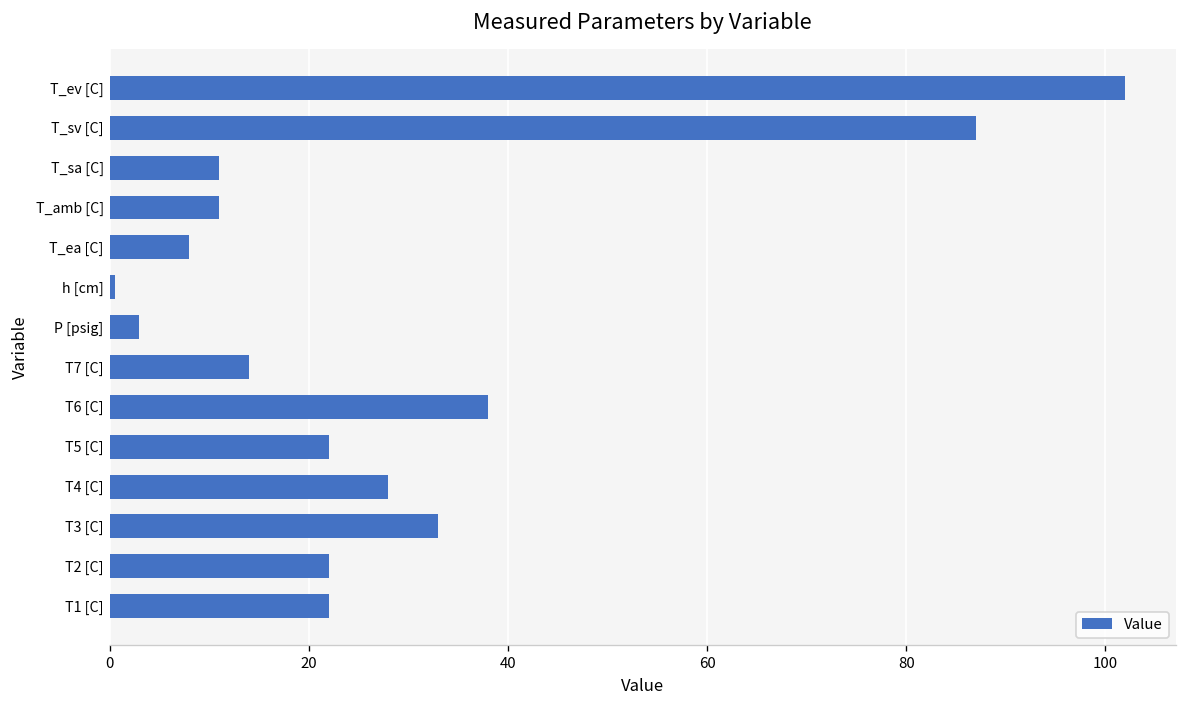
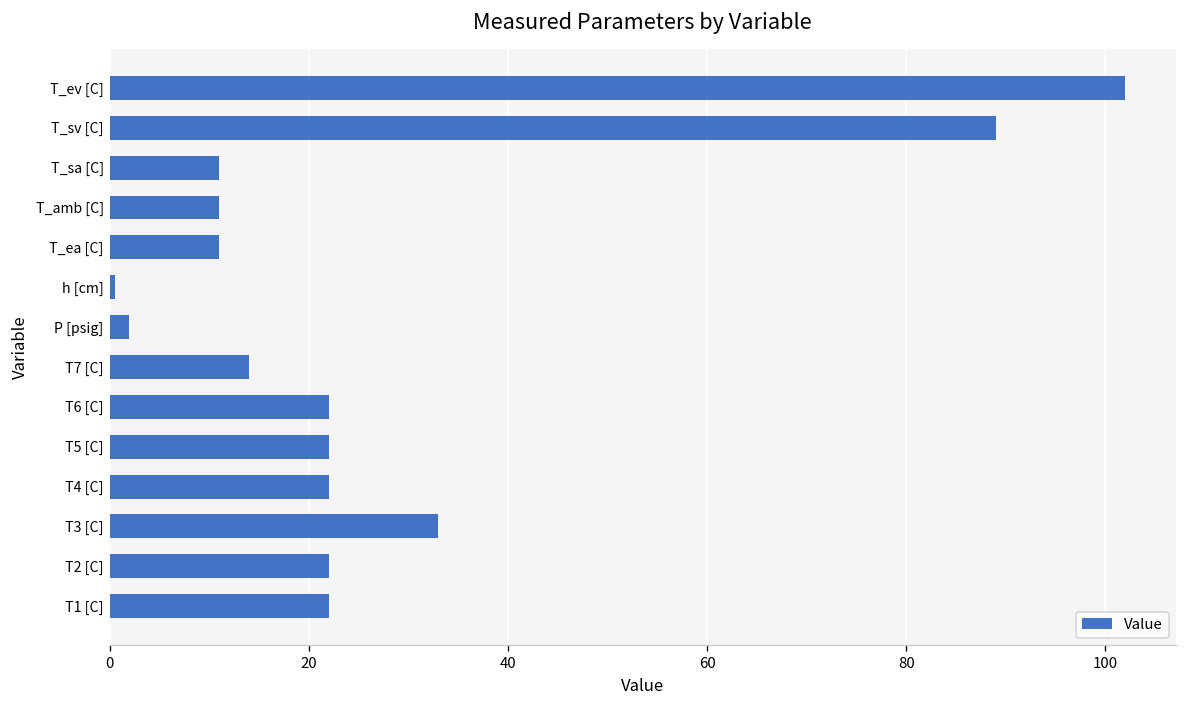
  {
    "T_ev [C]": 102,
-   "T_sv [C]": 87,
+   "T_sv [C]": 89,
    "T_sa [C]": 11,
    "T_amb [C]": 11,
-   "T_ea [C]": 8,
+   "T_ea [C]": 11,
    "h [cm]": 1,
-   "P [psig]": 3,
+   "P [psig]": 2,
    "T7 [C]": 14,
-   "T6 [C]": 38,
+   "T6 [C]": 22,
    "T5 [C]": 22,
-   "T4 [C]": 28,
+   "T4 [C]": 22,
    "T3 [C]": 33,
    "T2 [C]": 22,
    "T1 [C]": 22
  }
